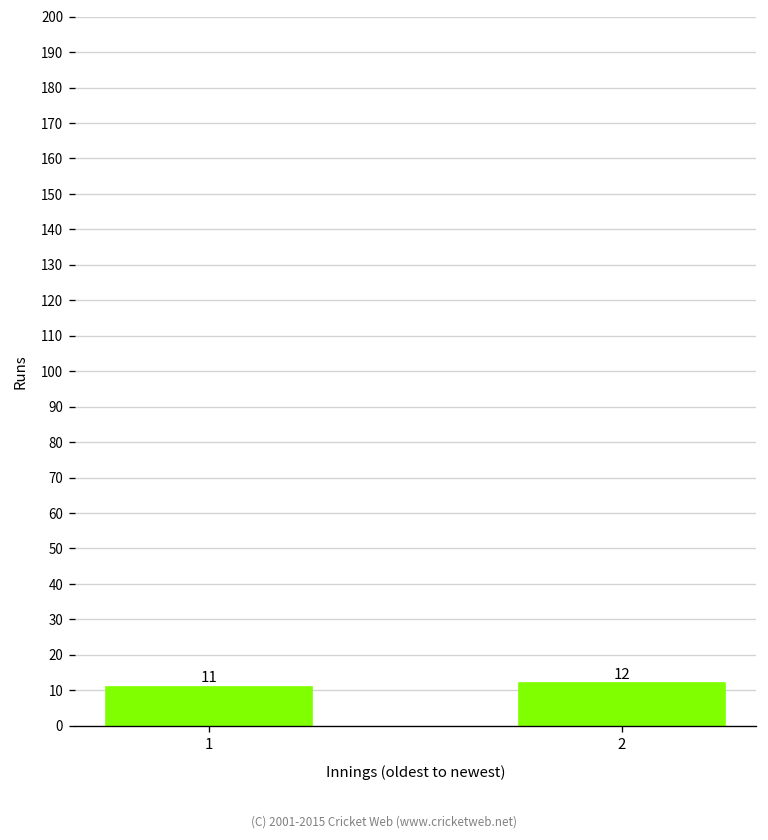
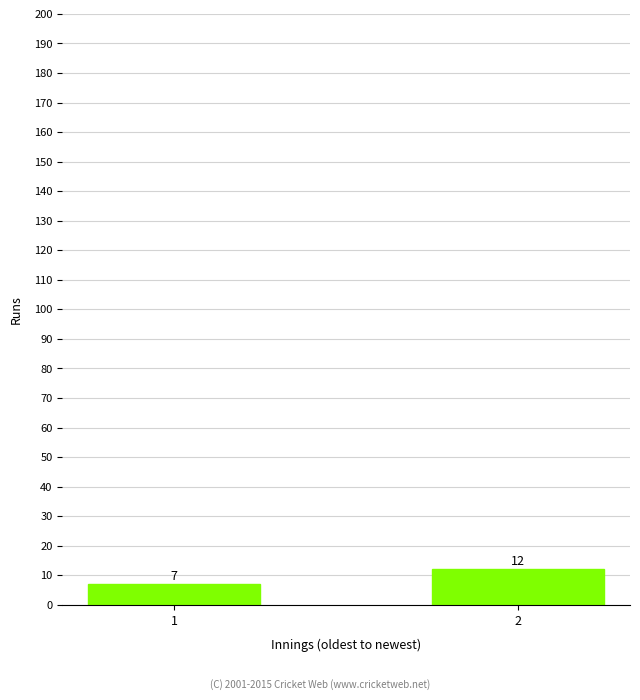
  {
-   "1": 11,
+   "1": 7,
    "2": 12
  }
